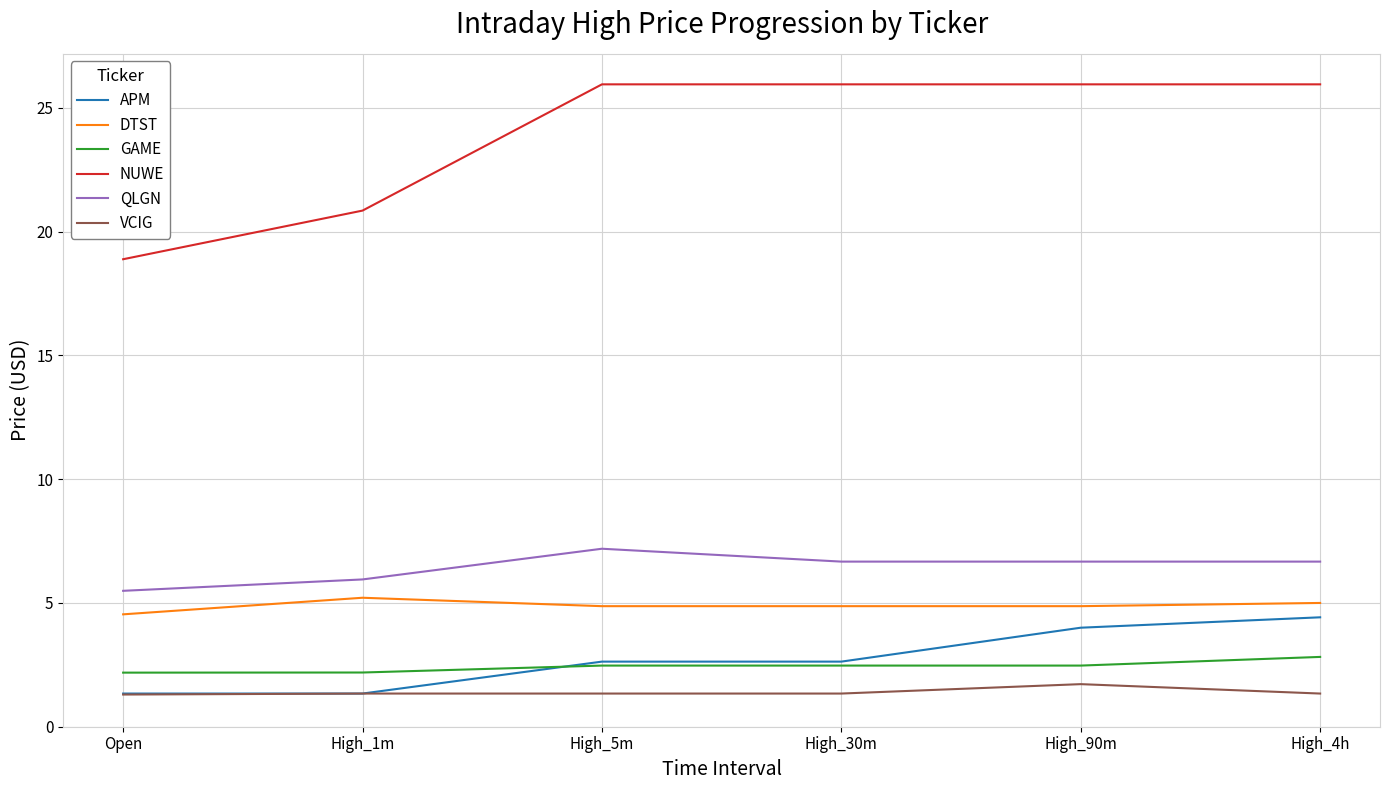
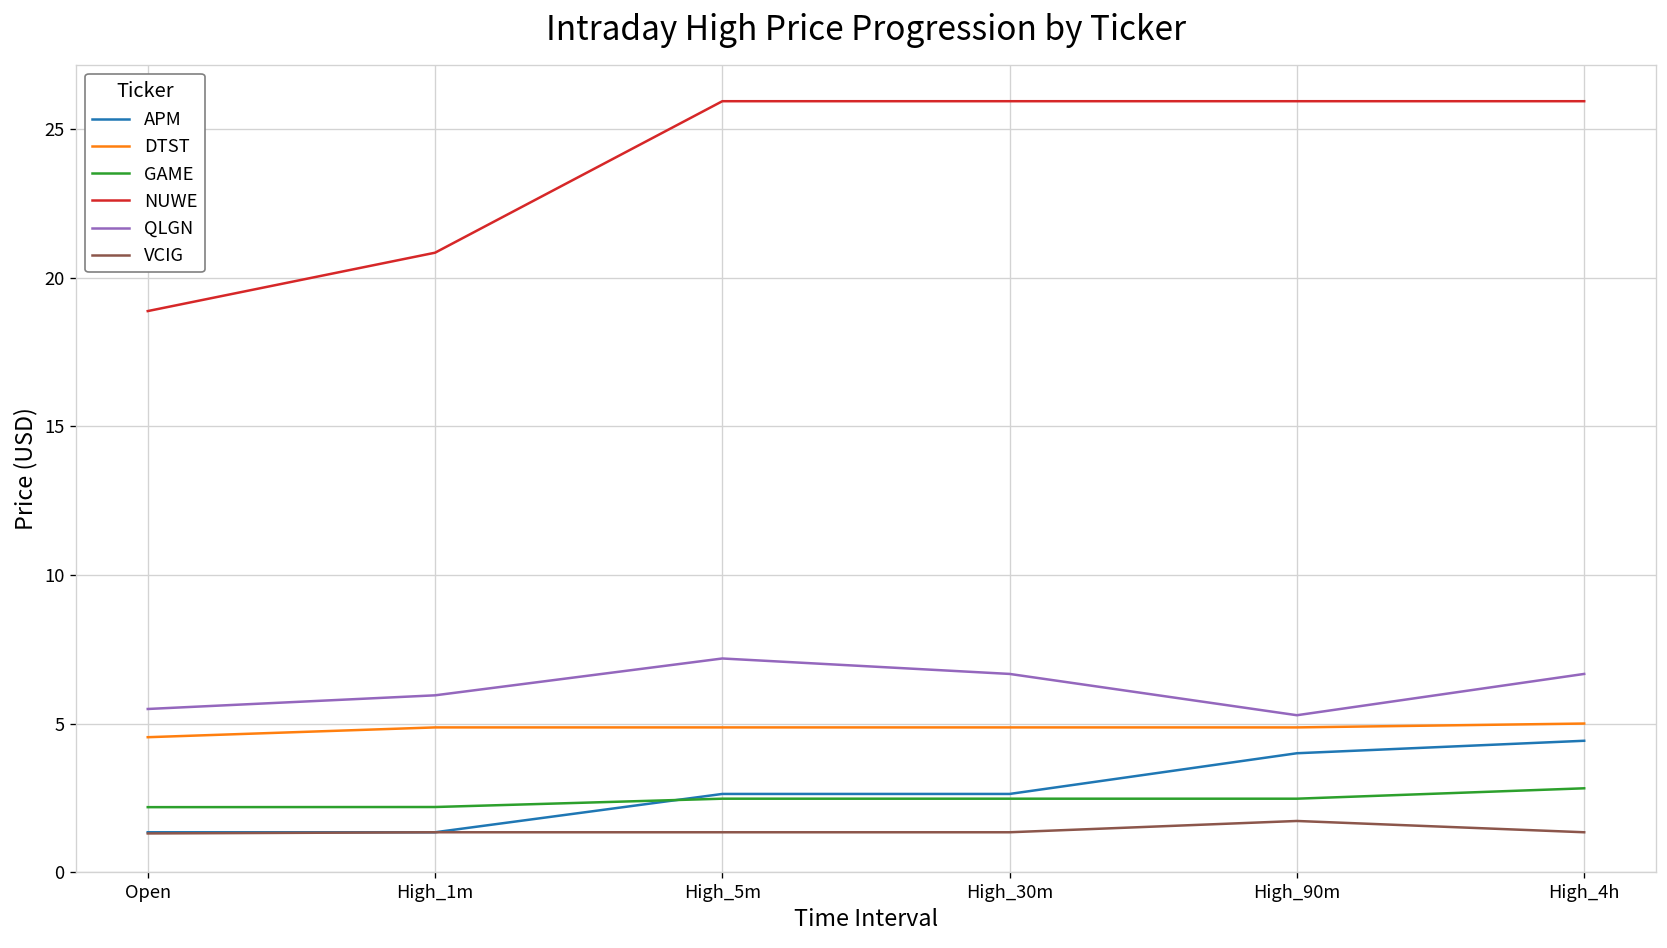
  {
    "APM": {
      "High_5m": 2.6,
      "High_30m": 2.6,
      "High_90m": 4.0,
      "High_4h": 4.4
    },
    "DTST": {
      "Open": 4.5,
-     "High_1m": 5.2,
+     "High_1m": 4.9,
      "High_5m": 4.9,
      "High_30m": 4.9,
      "High_90m": 4.9,
      "High_4h": 5.0
    },
    "GAME": {
      "Open": 2.2,
      "High_1m": 2.2,
      "High_5m": 2.5,
      "High_30m": 2.5,
      "High_90m": 2.5,
      "High_4h": 2.8
    },
    "NUWE": {
      "Open": 18.9,
      "High_1m": 20.9,
      "High_5m": 26.0,
      "High_30m": 26.0,
      "High_90m": 26.0,
      "High_4h": 26.0
    },
    "QLGN": {
      "Open": 5.5,
      "High_1m": 6.0,
      "High_5m": 7.2,
      "High_30m": 6.7,
-     "High_90m": 6.7,
+     "High_90m": 5.3,
      "High_4h": 6.7
    },
    "VCIG": {
      "High_5m": 1.3,
      "High_30m": 1.3,
      "High_90m": 1.7,
      "High_4h": 1.3
    }
  }
